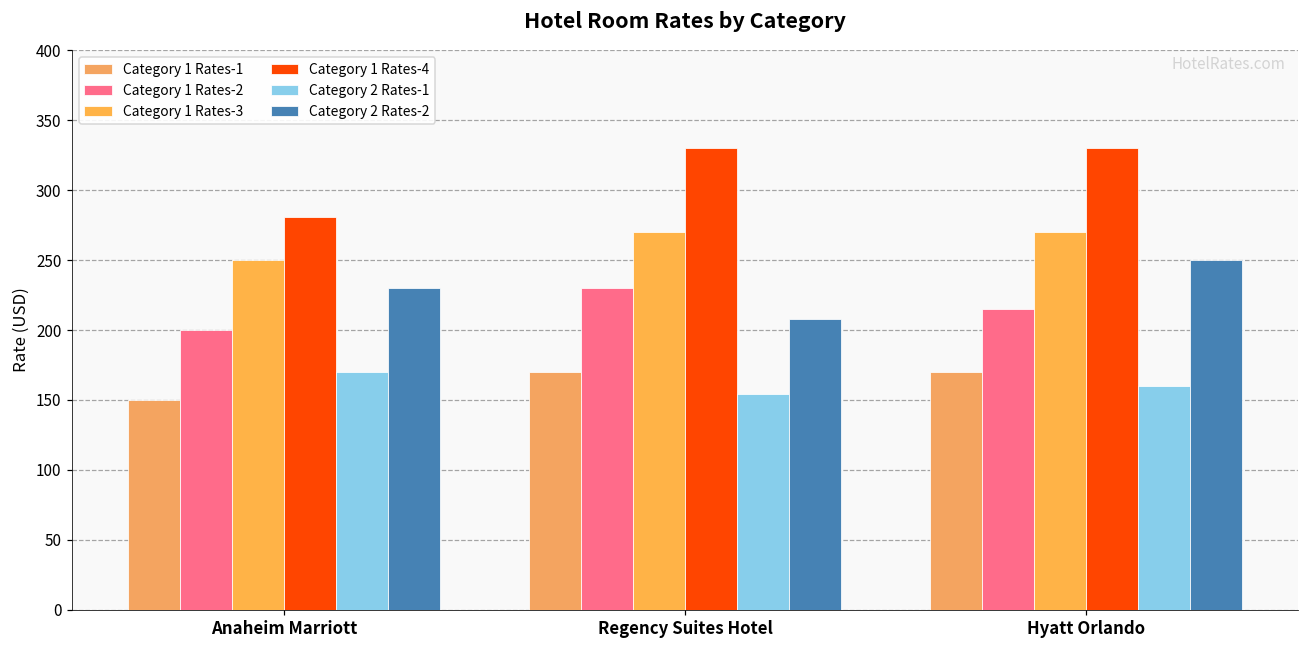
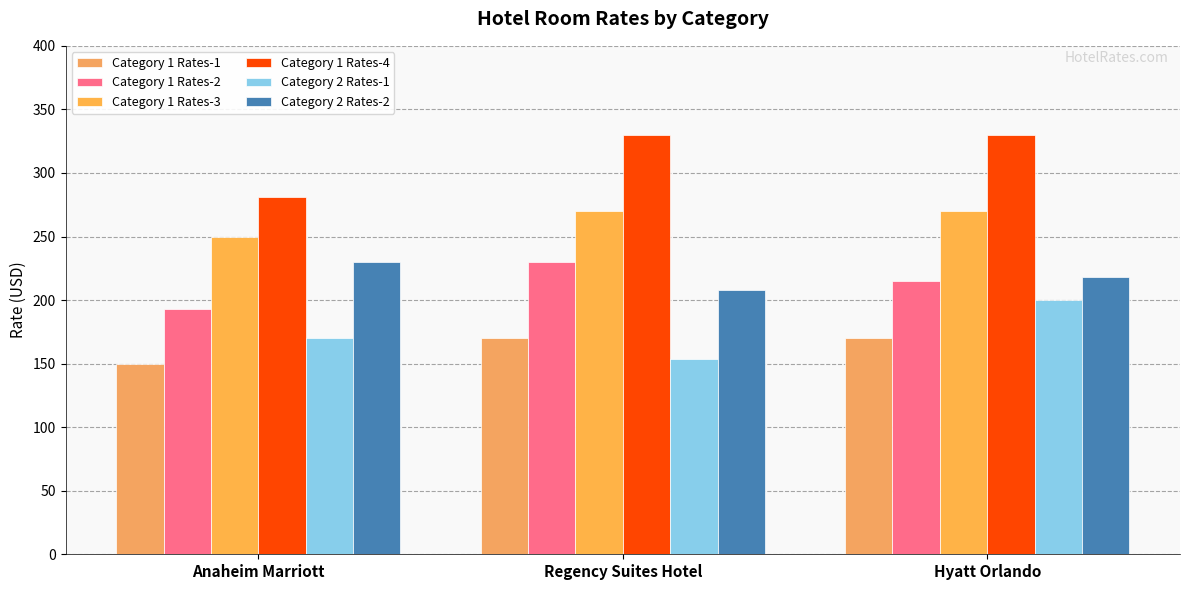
  {
    "Category 1 Rates-2": {
-     "Anaheim Marriott": 200,
+     "Anaheim Marriott": 193,
      "Regency Suites Hotel": 230,
      "Hyatt Orlando": 215
    },
    "Category 1 Rates-4": {
      "Anaheim Marriott": 281,
      "Regency Suites Hotel": 330,
      "Hyatt Orlando": 330
    },
    "Category 2 Rates-1": {
      "Anaheim Marriott": 170,
      "Regency Suites Hotel": 154,
-     "Hyatt Orlando": 160
+     "Hyatt Orlando": 200
    },
    "Category 2 Rates-2": {
      "Anaheim Marriott": 230,
      "Regency Suites Hotel": 208,
-     "Hyatt Orlando": 250
+     "Hyatt Orlando": 218
    }
  }
